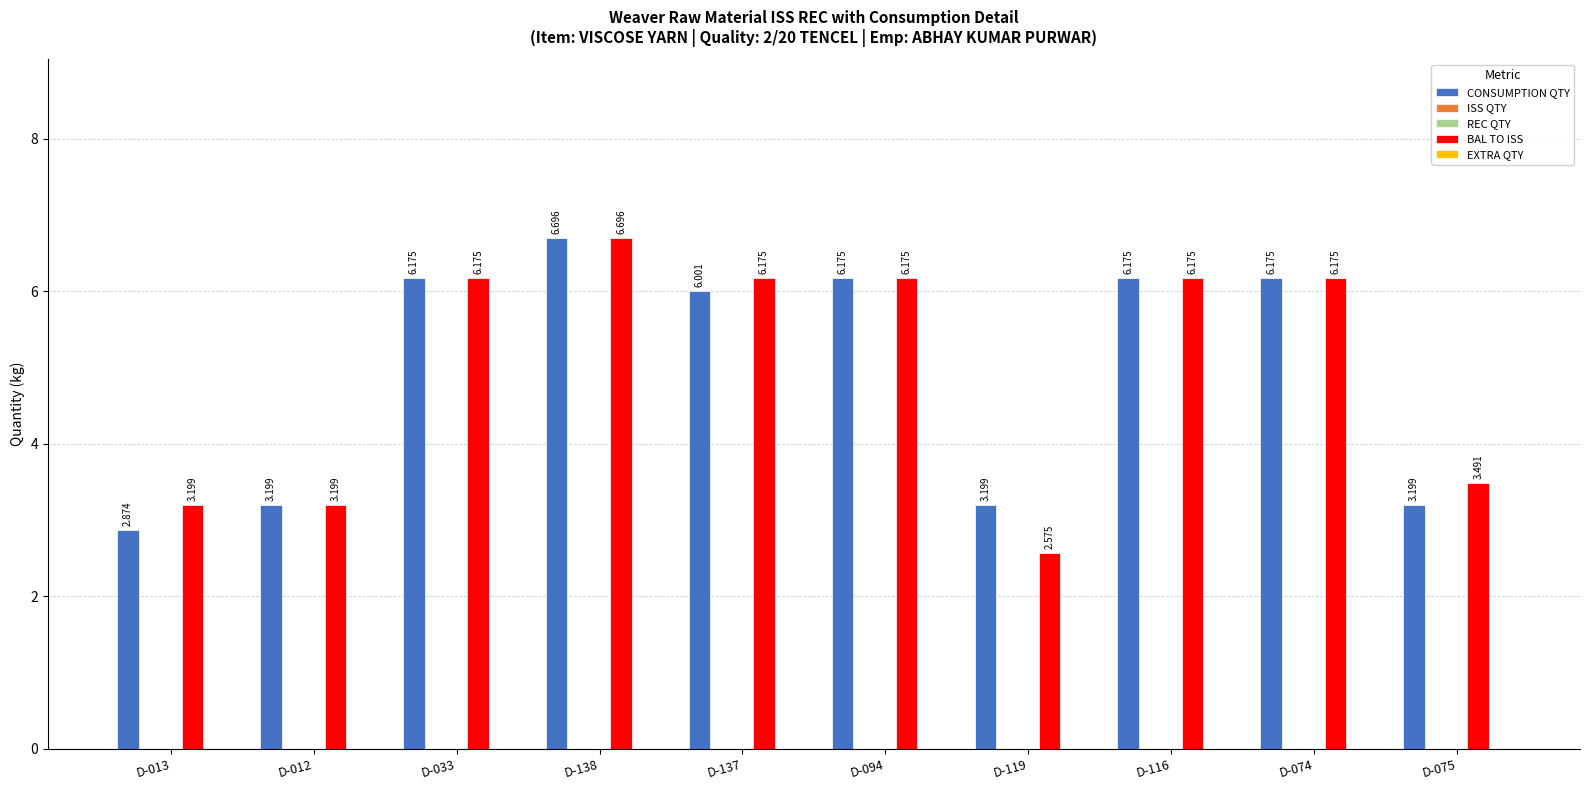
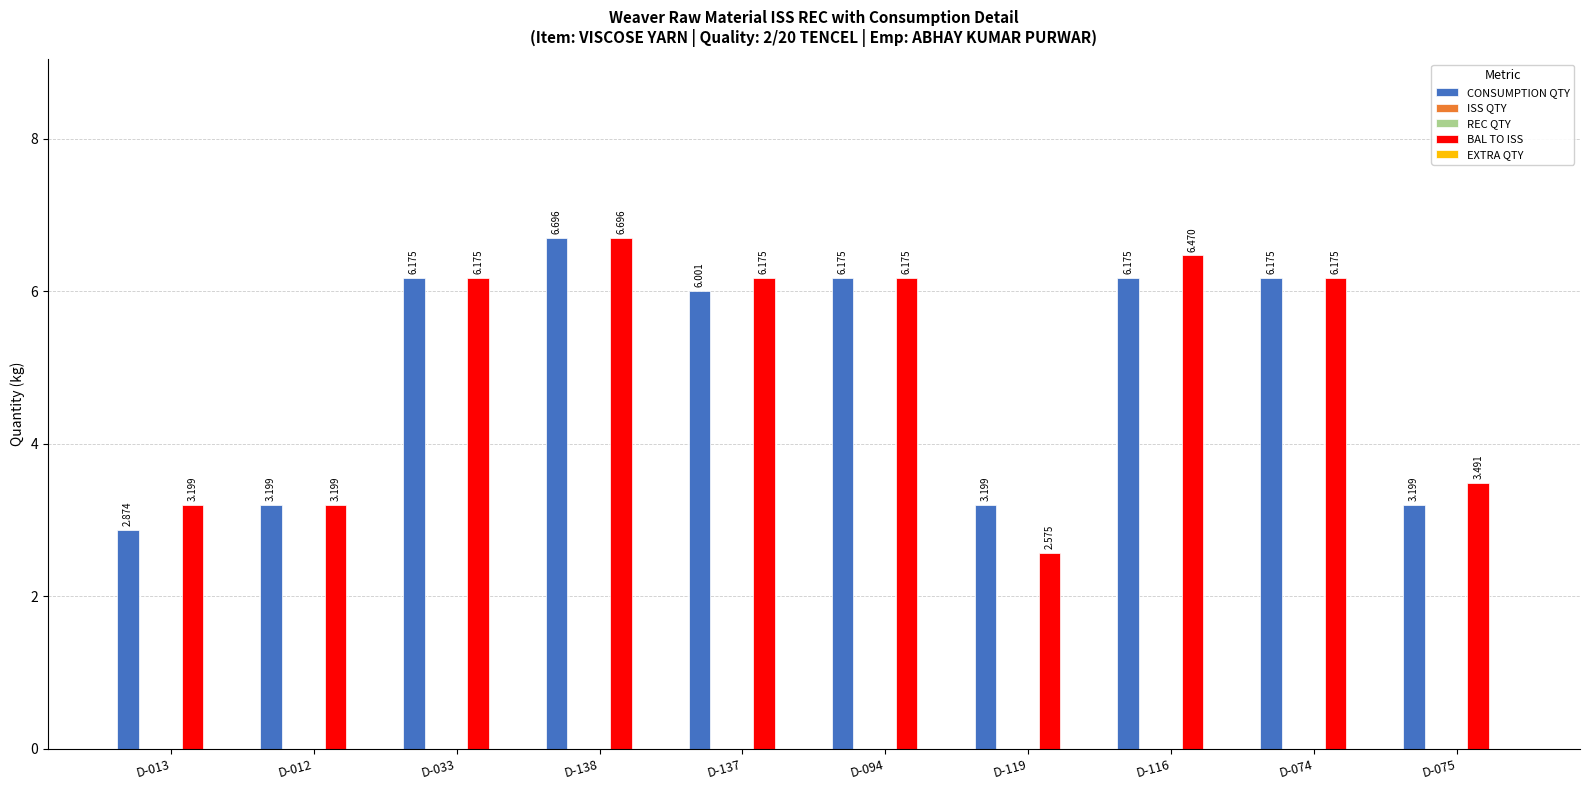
  {
    "CONSUMPTION QTY": {
      "D-013": 2.874,
      "D-012": 3.199,
      "D-033": 6.175,
      "D-138": 6.696,
      "D-137": 6.001,
      "D-094": 6.175,
      "D-119": 3.199,
      "D-116": 6.175,
      "D-074": 6.175,
      "D-075": 3.199
    },
    "ISS QTY": {
      "D-013": 0.0,
      "D-012": 0.0,
      "D-033": 0.0,
      "D-138": 0.0,
      "D-137": 0.0,
      "D-094": 0.0,
      "D-119": 0.0,
      "D-116": 0.0,
      "D-074": 0.0,
      "D-075": 0.0
    },
    "REC QTY": {
      "D-013": 0.0,
      "D-012": 0.0,
      "D-033": 0.0,
      "D-138": 0.0,
      "D-137": 0.0,
      "D-094": 0.0,
      "D-119": 0.0,
      "D-116": 0.0,
      "D-074": 0.0,
      "D-075": 0.0
    },
    "BAL TO ISS": {
      "D-013": 3.199,
      "D-012": 3.199,
      "D-033": 6.175,
      "D-138": 6.696,
      "D-137": 6.175,
      "D-094": 6.175,
      "D-119": 2.575,
-     "D-116": 6.175,
+     "D-116": 6.470,
      "D-074": 6.175,
      "D-075": 3.491
    },
    "EXTRA QTY": {
      "D-013": 0.0,
      "D-012": 0.0,
      "D-033": 0.0,
      "D-138": 0.0,
      "D-137": 0.0,
      "D-094": 0.0,
      "D-119": 0.0,
      "D-116": 0.0,
      "D-074": 0.0,
      "D-075": 0.0
    }
  }
